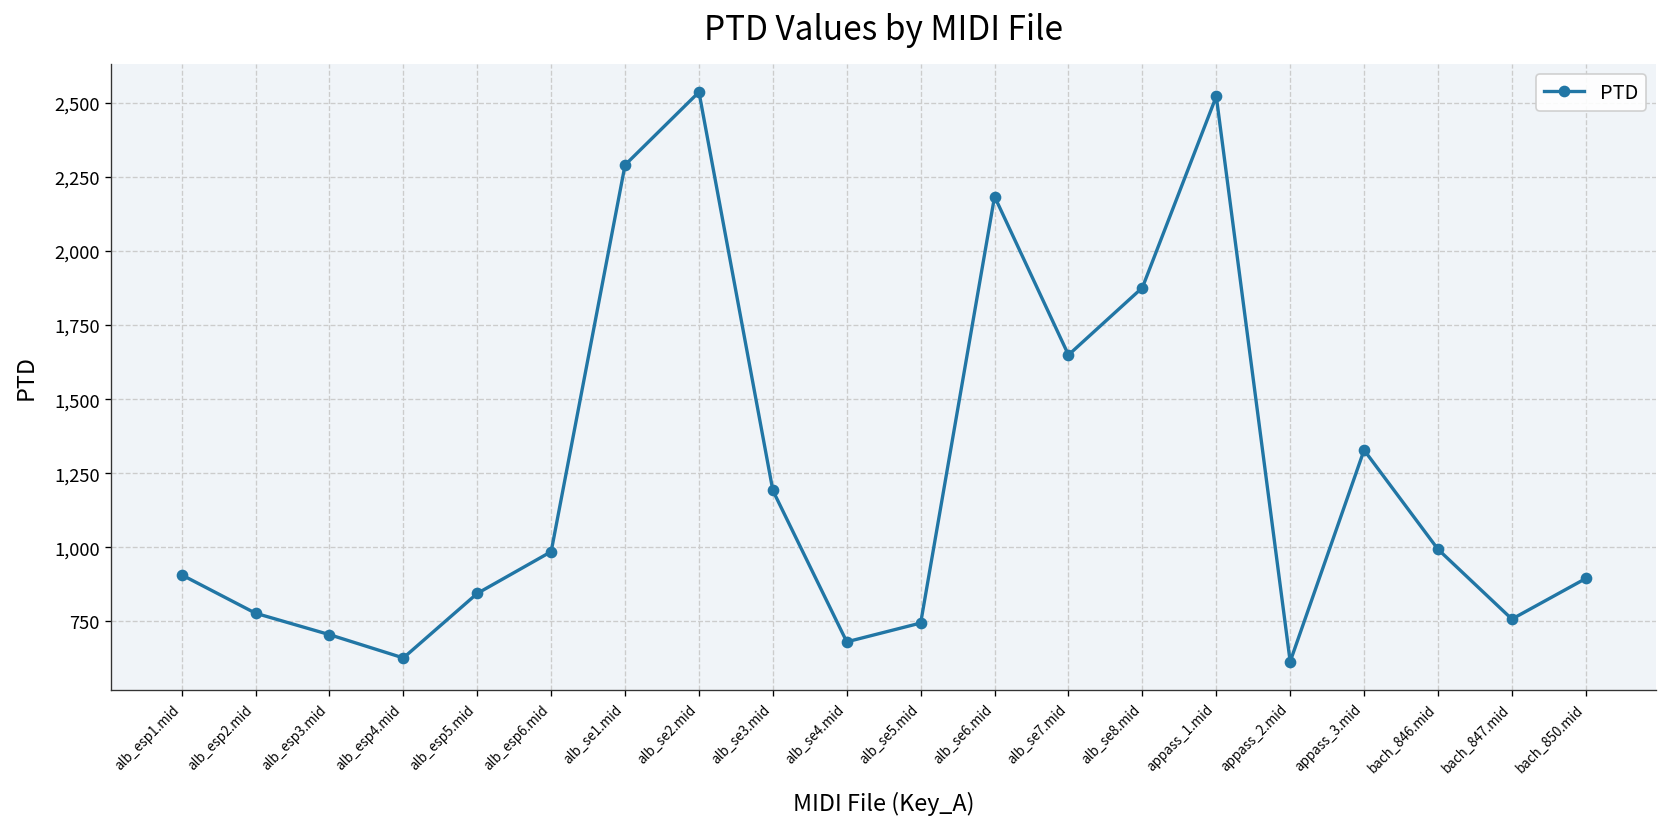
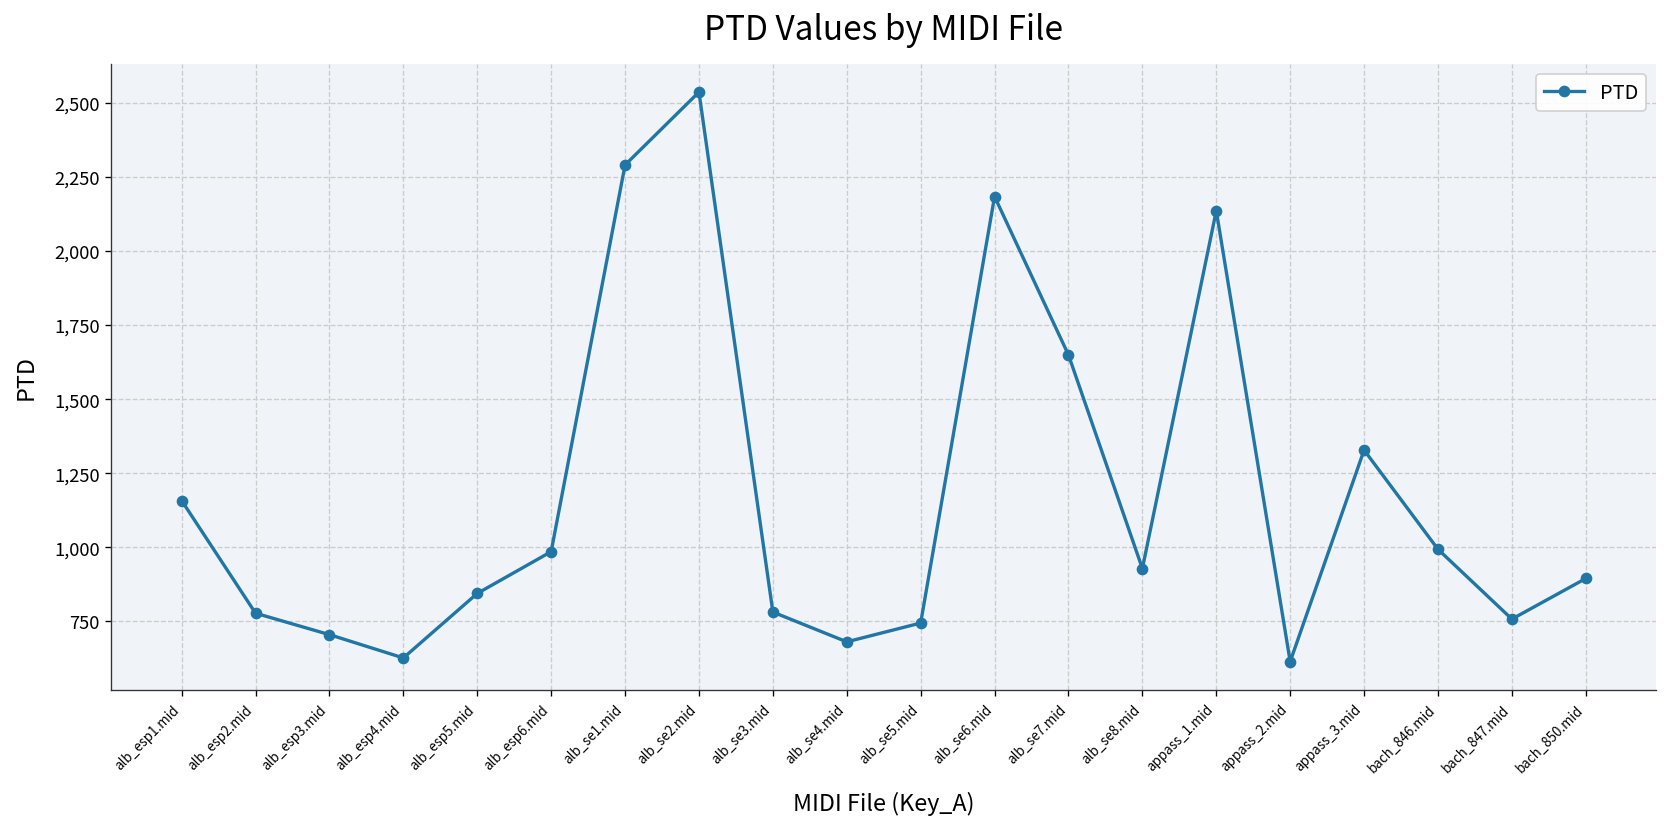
  {
-   "alb_esp1.mid": "910",
+   "alb_esp1.mid": "1,160",
    "alb_esp2.mid": "780",
    "alb_esp3.mid": "710",
    "alb_esp4.mid": "630",
    "alb_esp5.mid": "840",
    "alb_esp6.mid": "990",
    "alb_se1.mid": "2,290",
    "alb_se2.mid": "2,540",
-   "alb_se3.mid": "1,190",
+   "alb_se3.mid": "780",
    "alb_se4.mid": "680",
    "alb_se5.mid": "740",
    "alb_se6.mid": "2,180",
    "alb_se7.mid": "1,650",
-   "alb_se8.mid": "1,880",
-   "appass_1.mid": "2,520",
+   "alb_se8.mid": "930",
+   "appass_1.mid": "2,140",
    "appass_2.mid": "610",
    "appass_3.mid": "1,330",
    "bach_846.mid": "990",
    "bach_847.mid": "760",
    "bach_850.mid": "900"
  }
